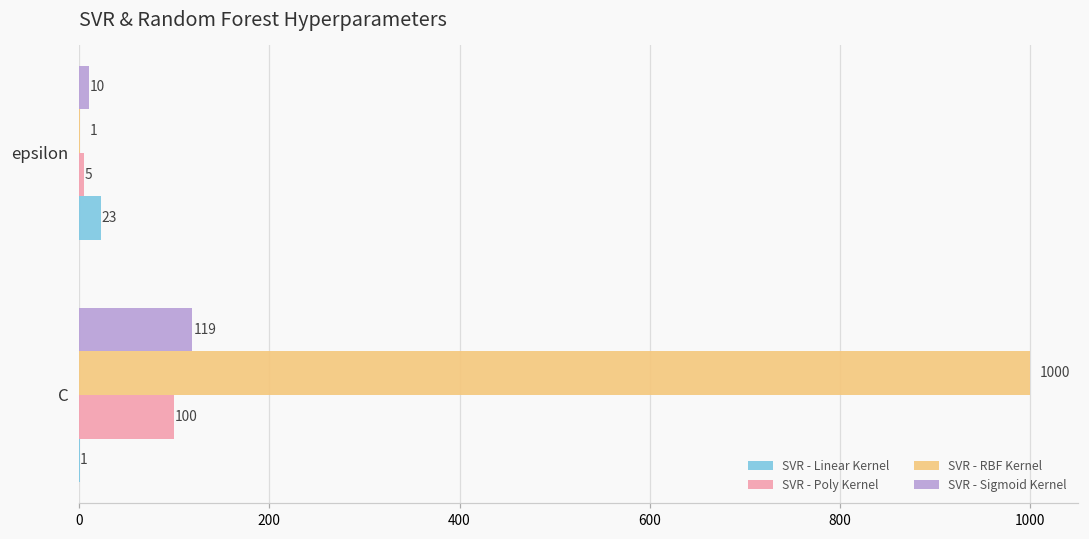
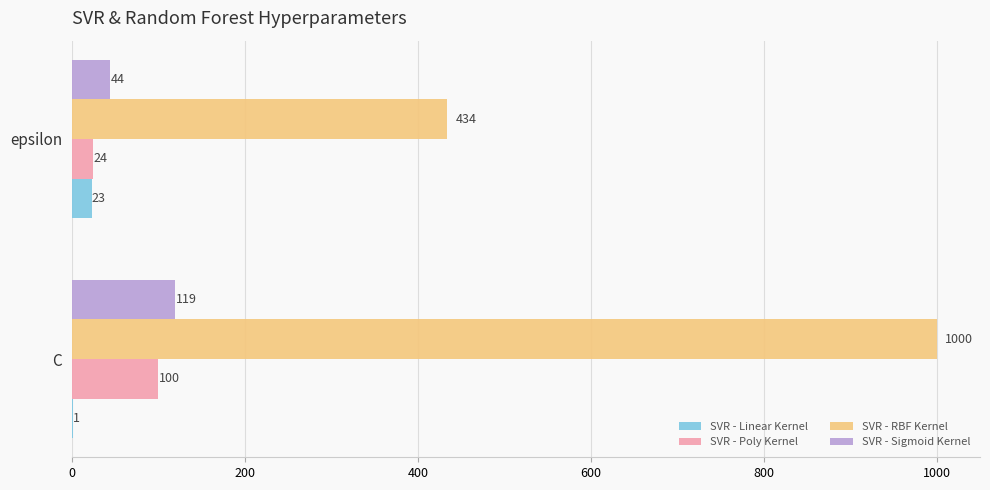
  {
    "SVR - Linear Kernel": {
      "epsilon": 23,
      "C": 1
    },
    "SVR - Poly Kernel": {
-     "epsilon": 5,
+     "epsilon": 24,
      "C": 100
    },
    "SVR - RBF Kernel": {
-     "epsilon": 1,
+     "epsilon": 434,
      "C": 1000
    },
    "SVR - Sigmoid Kernel": {
-     "epsilon": 10,
+     "epsilon": 44,
      "C": 119
    }
  }
